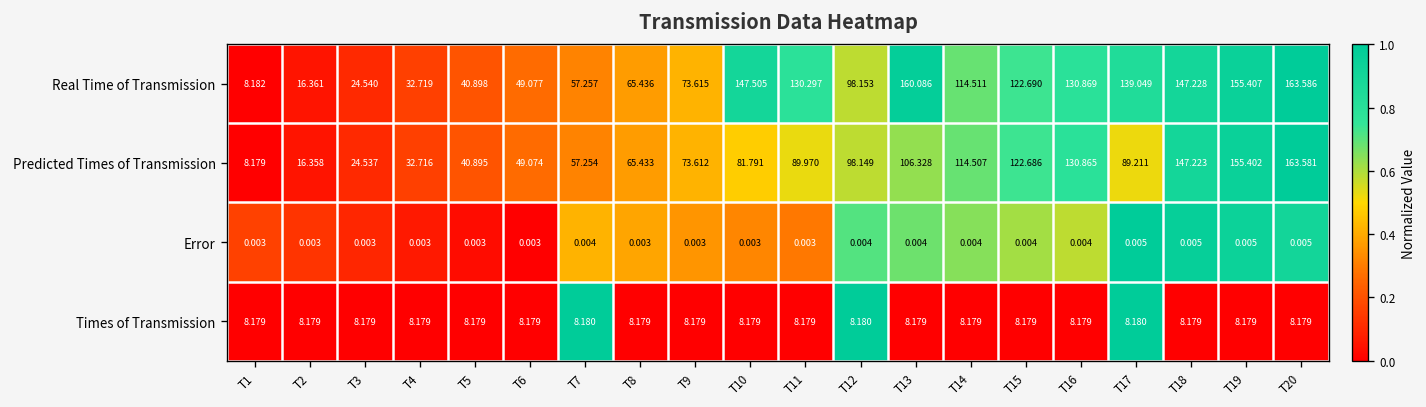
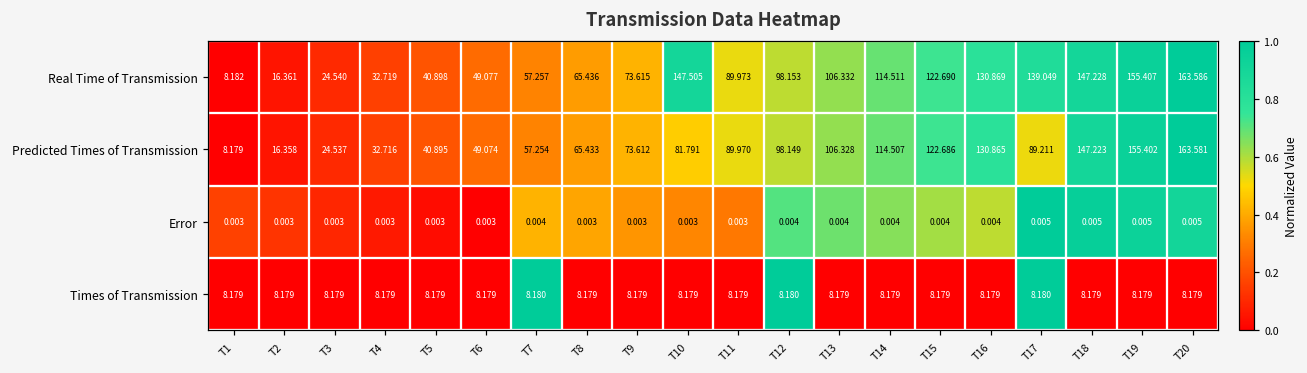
  {
    "Real Time of Transmission": {
      "T1": 8.182,
      "T2": 16.361,
      "T3": 24.540,
      "T4": 32.719,
      "T5": 40.898,
      "T6": 49.077,
      "T7": 57.257,
      "T8": 65.436,
      "T9": 73.615,
      "T10": 147.505,
-     "T11": 130.297,
+     "T11": 89.973,
      "T12": 98.153,
-     "T13": 160.086,
+     "T13": 106.332,
      "T14": 114.511,
      "T15": 122.690,
      "T16": 130.869,
      "T17": 139.049,
      "T18": 147.228,
      "T19": 155.407,
      "T20": 163.586
    },
    "Predicted Times of Transmission": {
      "T1": 8.179,
      "T2": 16.358,
      "T3": 24.537,
      "T4": 32.716,
      "T5": 40.895,
      "T6": 49.074,
      "T7": 57.254,
      "T8": 65.433,
      "T9": 73.612,
      "T10": 81.791,
      "T11": 89.970,
      "T12": 98.149,
      "T13": 106.328,
      "T14": 114.507,
      "T15": 122.686,
      "T16": 130.865,
      "T17": 89.211,
      "T18": 147.223,
      "T19": 155.402,
      "T20": 163.581
    },
    "Error": {
      "T1": 0.003,
      "T2": 0.003,
      "T3": 0.003,
      "T4": 0.003,
      "T5": 0.003,
      "T6": 0.003,
      "T7": 0.004,
      "T8": 0.003,
      "T9": 0.003,
      "T10": 0.003,
      "T11": 0.003,
      "T12": 0.004,
      "T13": 0.004,
      "T14": 0.004,
      "T15": 0.004,
      "T16": 0.004,
      "T17": 0.005,
      "T18": 0.005,
      "T19": 0.005,
      "T20": 0.005
    },
    "Times of Transmission": {
      "T1": 8.179,
      "T2": 8.179,
      "T3": 8.179,
      "T4": 8.179,
      "T5": 8.179,
      "T6": 8.179,
      "T7": 8.180,
      "T8": 8.179,
      "T9": 8.179,
      "T10": 8.179,
      "T11": 8.179,
      "T12": 8.180,
      "T13": 8.179,
      "T14": 8.179,
      "T15": 8.179,
      "T16": 8.179,
      "T17": 8.180,
      "T18": 8.179,
      "T19": 8.179,
      "T20": 8.179
    }
  }
